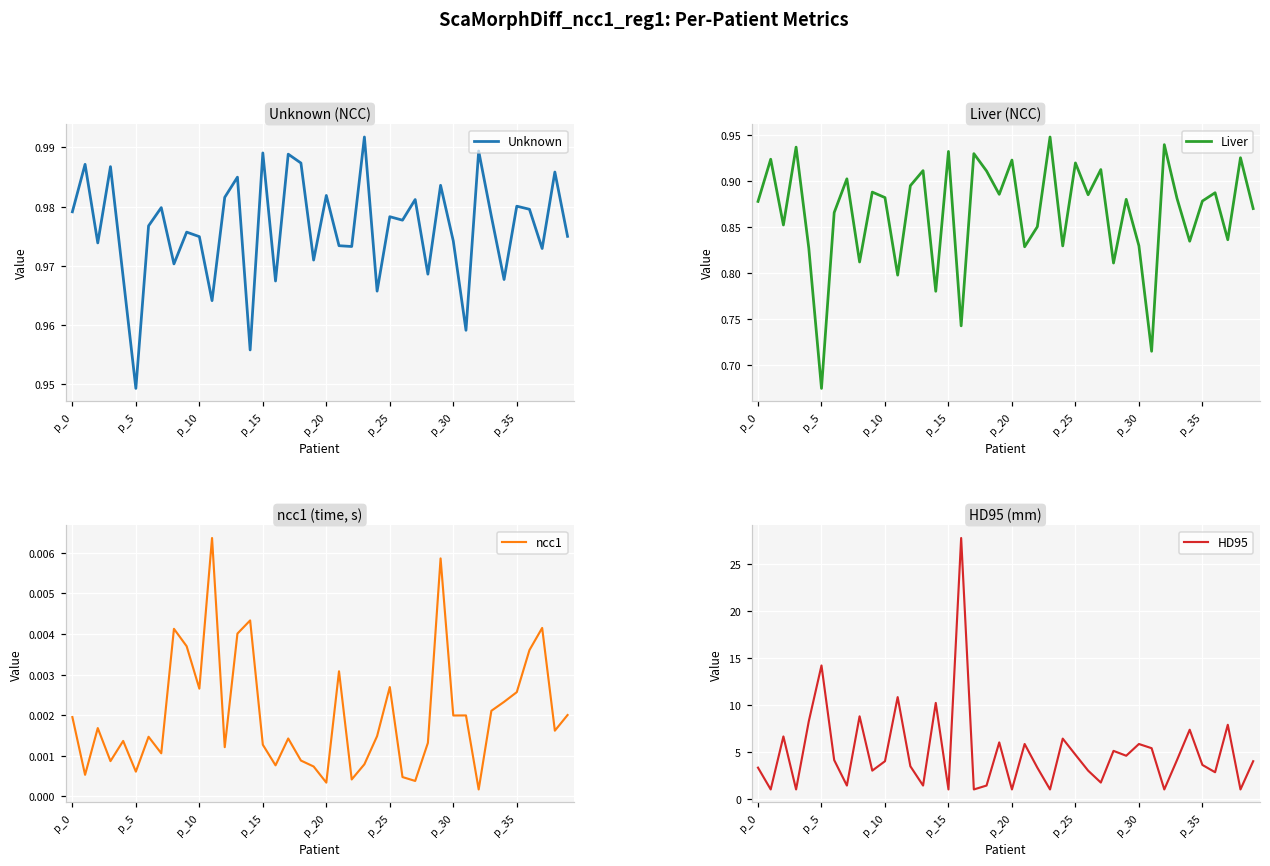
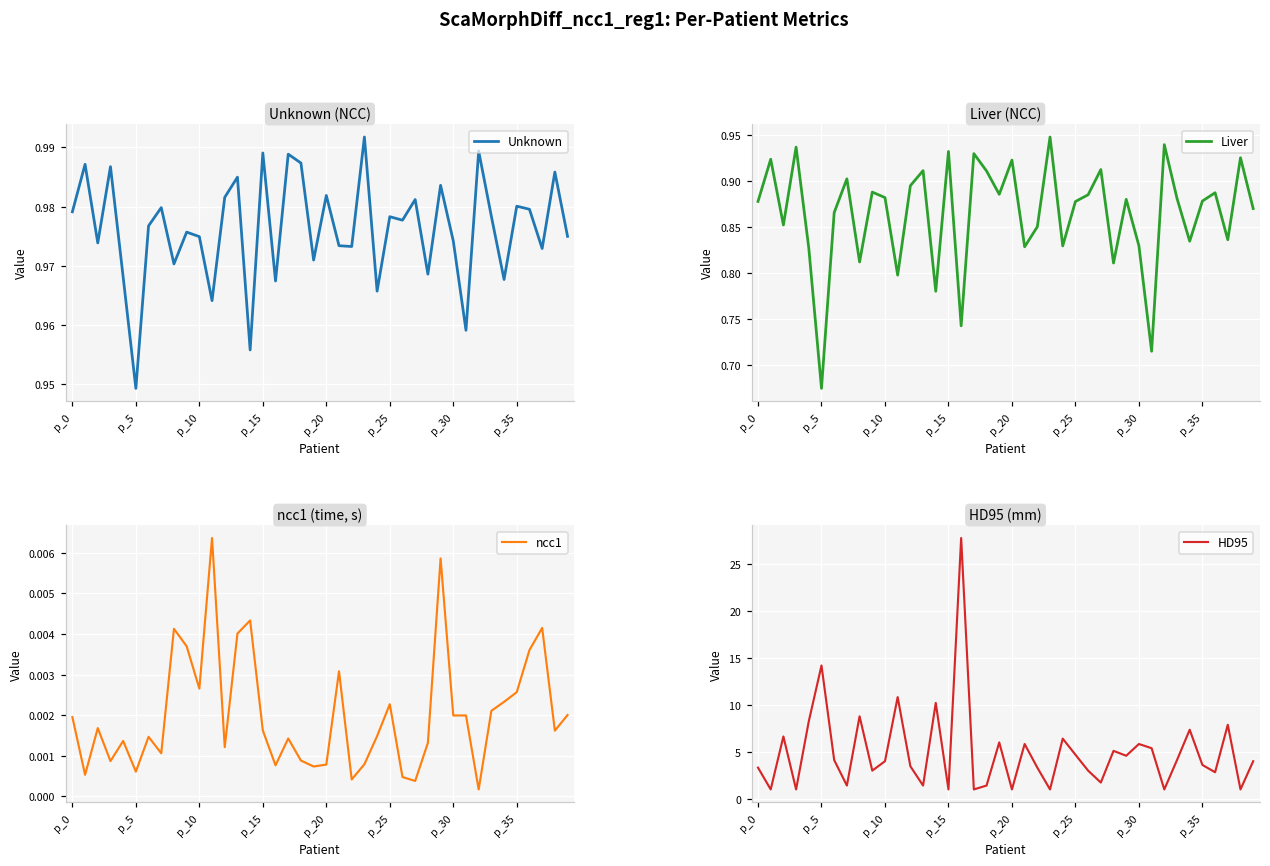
  {
    "Unknown (NCC)": {
      "p_0": 0.979,
      "p_5": 0.949,
      "p_10": 0.975,
      "p_15": 0.989,
      "p_20": 0.982,
      "p_25": 0.978,
      "p_30": 0.974,
      "p_35": 0.980
    },
    "Liver (NCC)": {
      "p_0": 0.88,
      "p_5": 0.67,
      "p_10": 0.88,
      "p_15": 0.93,
      "p_20": 0.92,
-     "p_25": 0.92,
+     "p_25": 0.88,
      "p_30": 0.83,
      "p_35": 0.88
    },
    "ncc1 (time, s)": {
      "p_0": 0.0019,
      "p_5": 0.0006,
      "p_10": 0.0027,
-     "p_15": 0.0013,
-     "p_20": 0.0003,
-     "p_25": 0.0027,
+     "p_15": 0.0016,
+     "p_20": 0.0008,
+     "p_25": 0.0023,
      "p_30": 0.0020,
      "p_35": 0.0026
    },
    "HD95 (mm)": {
      "p_0": 3,
      "p_5": 14,
      "p_10": 4,
      "p_15": 1,
      "p_20": 1,
      "p_25": 5,
      "p_30": 6,
      "p_35": 4
    }
  }
